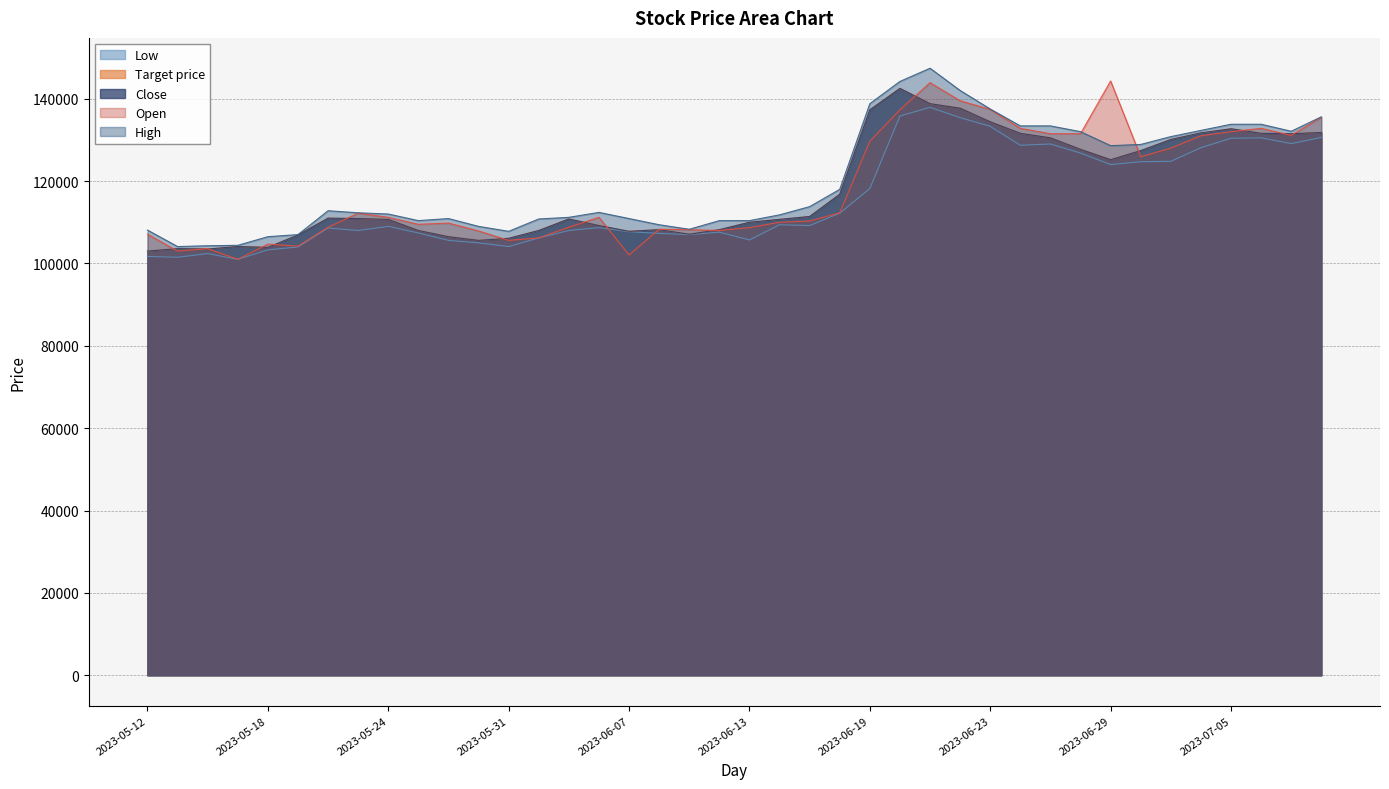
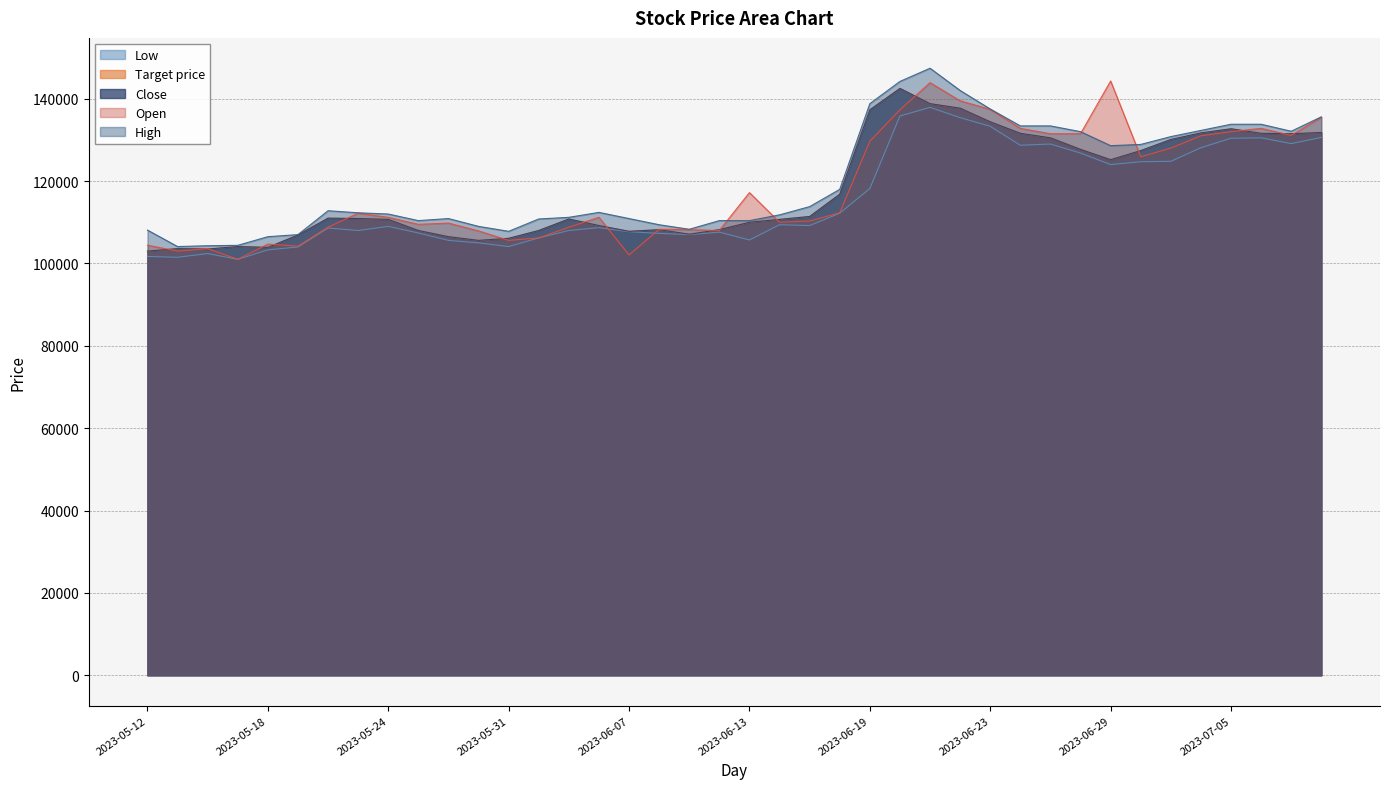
  {
    "Open": {
-     "2023-05-12": 107000,
+     "2023-05-12": 104000,
      "2023-05-18": 105000,
      "2023-06-07": 102000,
-     "2023-06-13": 109000,
+     "2023-06-13": 117000,
      "2023-06-19": 130000,
      "2023-06-29": 144000,
      "2023-07-05": 132000
    }
  }
